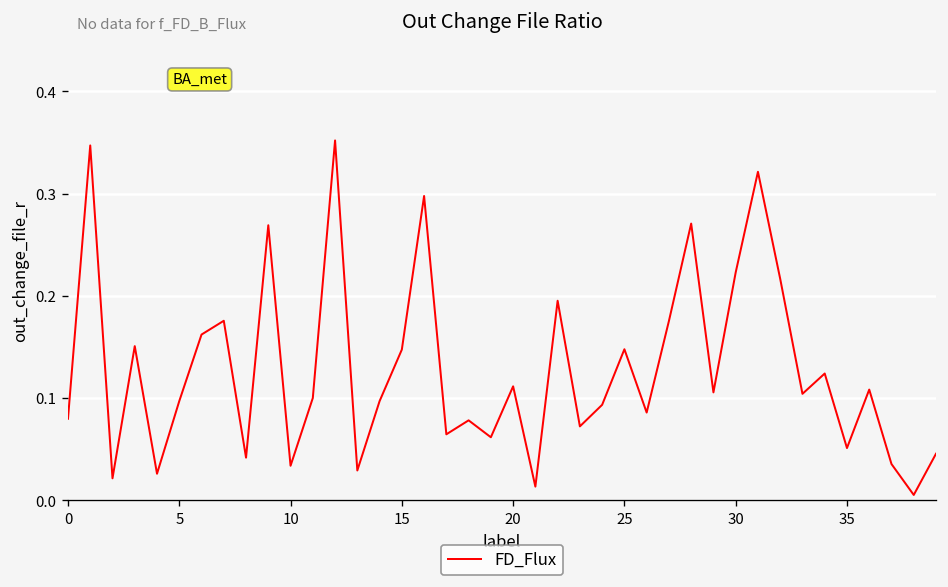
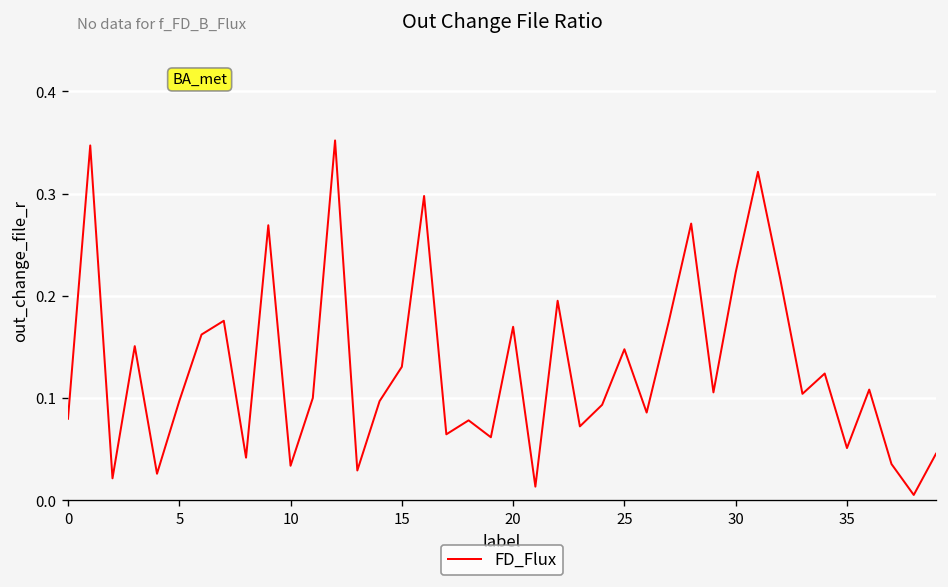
  {
    "0": 0.08,
    "5": 0.10,
    "10": 0.03,
-   "15": 0.15,
-   "20": 0.11,
+   "15": 0.13,
+   "20": 0.17,
    "25": 0.15,
    "30": 0.22,
    "35": 0.05
  }
